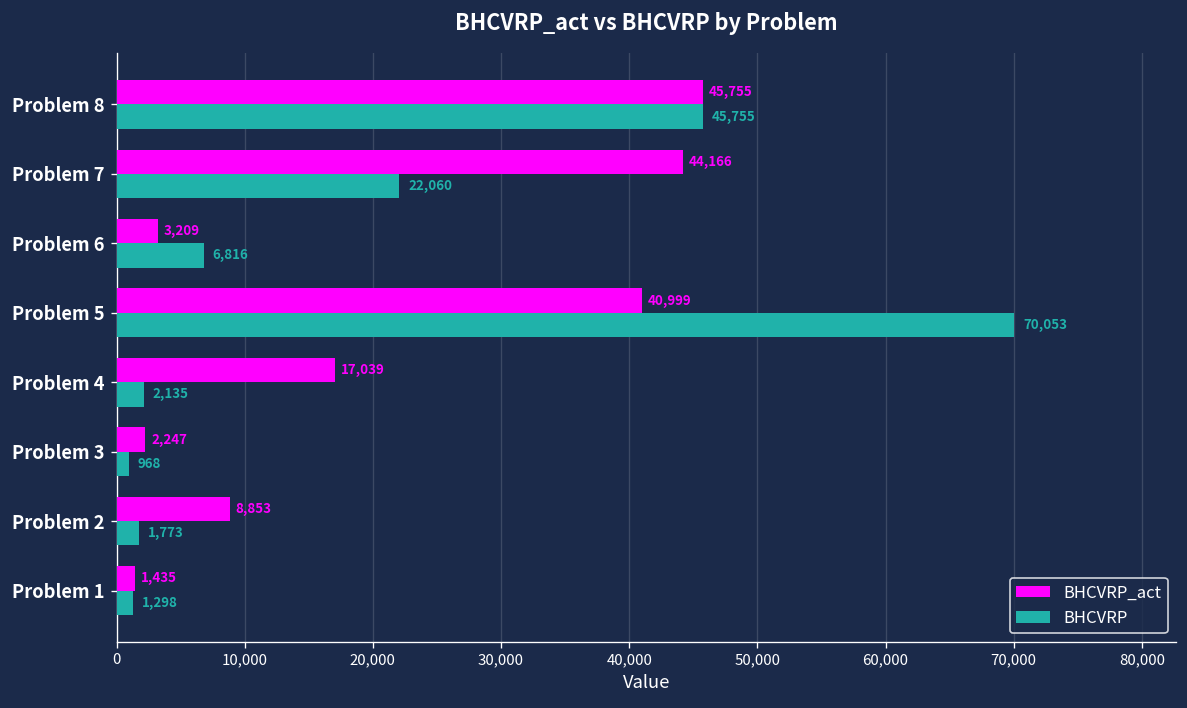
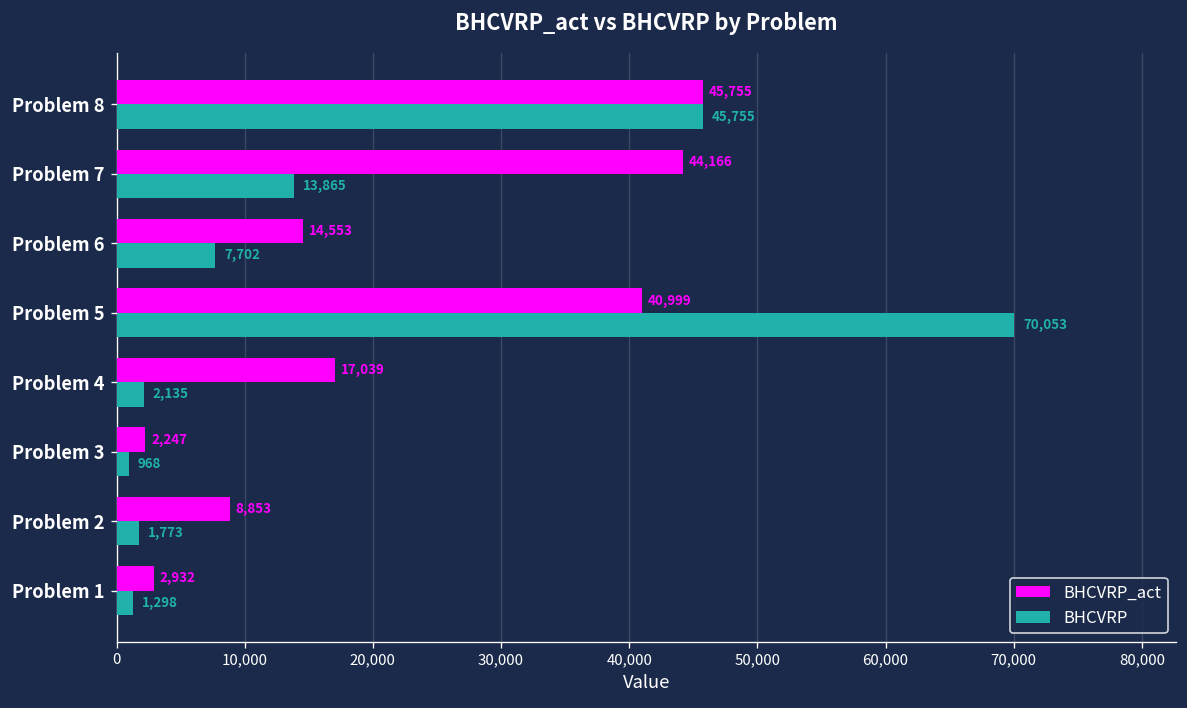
  {
    "BHCVRP_act": {
      "Problem 8": "45,755",
      "Problem 7": "44,166",
-     "Problem 6": "3,209",
+     "Problem 6": "14,553",
      "Problem 5": "40,999",
      "Problem 4": "17,039",
      "Problem 3": "2,247",
      "Problem 2": "8,853",
-     "Problem 1": "1,435"
+     "Problem 1": "2,932"
    },
    "BHCVRP": {
      "Problem 8": "45,755",
-     "Problem 7": "22,060",
-     "Problem 6": "6,816",
+     "Problem 7": "13,865",
+     "Problem 6": "7,702",
      "Problem 5": "70,053",
      "Problem 4": "2,135",
      "Problem 3": "968",
      "Problem 2": "1,773",
      "Problem 1": "1,298"
    }
  }
